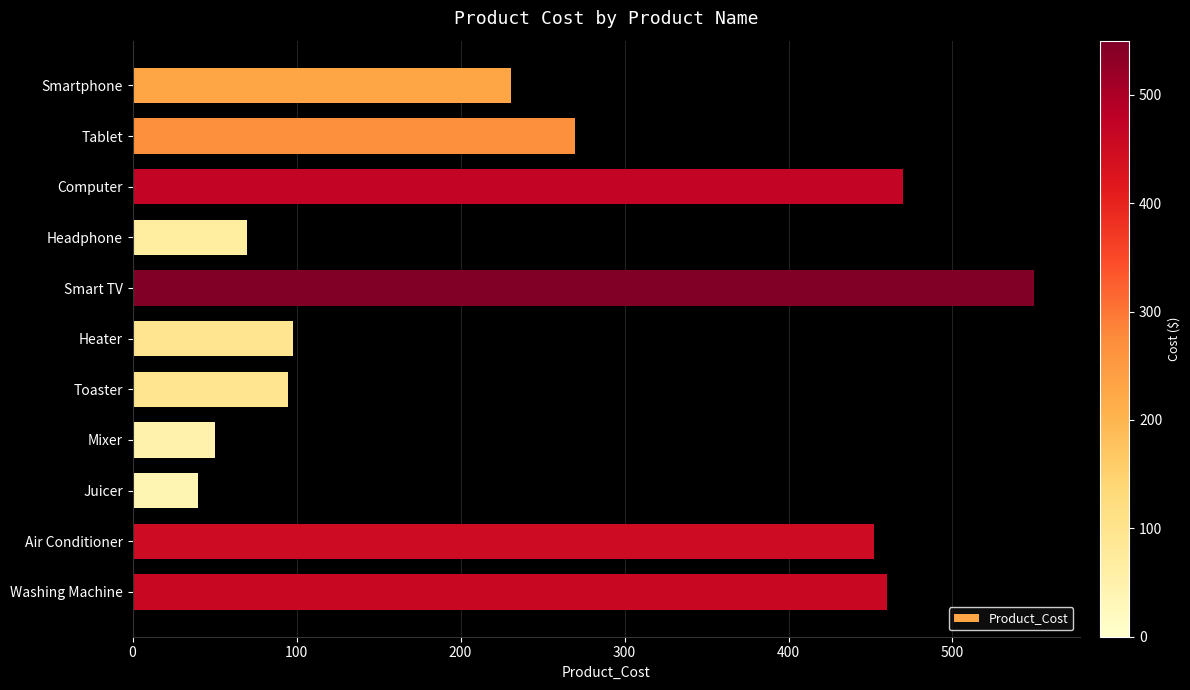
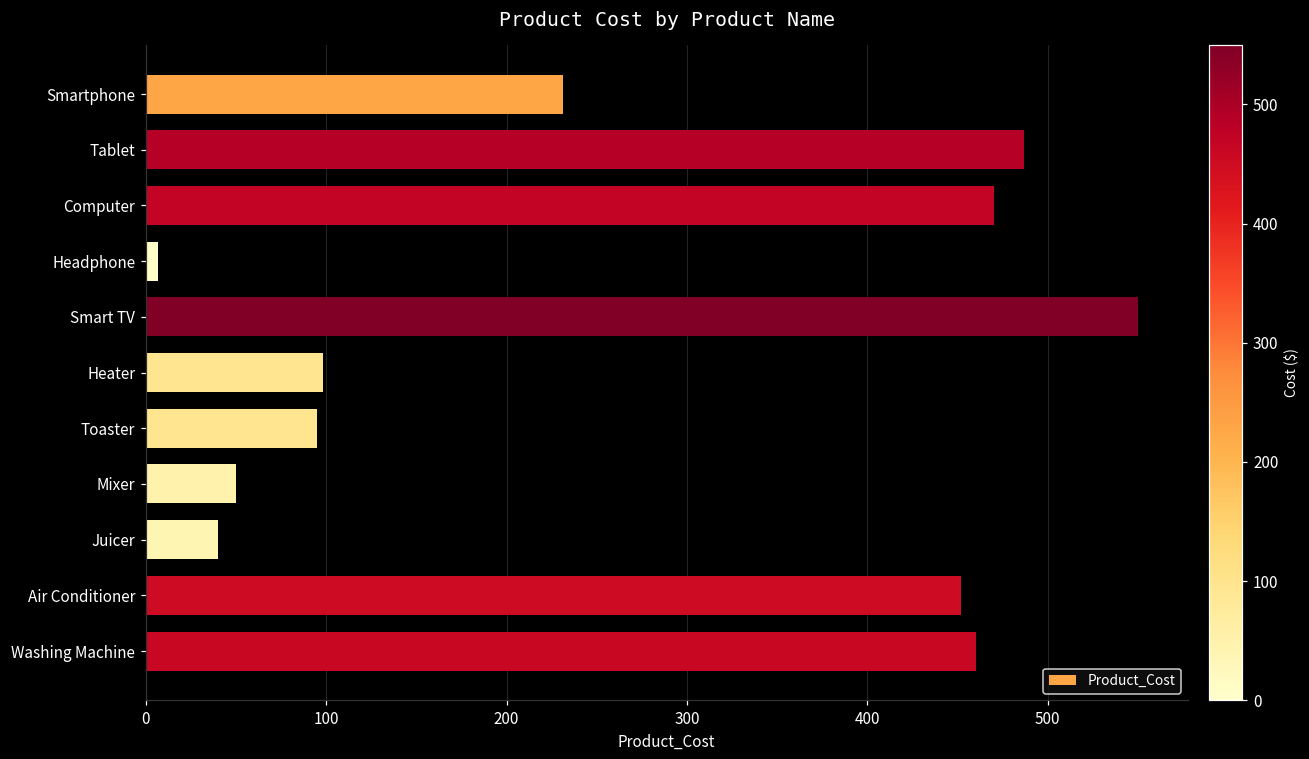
  {
    "Smartphone": 231,
-   "Tablet": 270,
+   "Tablet": 487,
    "Computer": 470,
-   "Headphone": 70,
+   "Headphone": 7,
    "Smart TV": 550,
    "Heater": 98,
    "Toaster": 95,
    "Mixer": 50,
    "Juicer": 40,
    "Air Conditioner": 452,
    "Washing Machine": 460
  }
